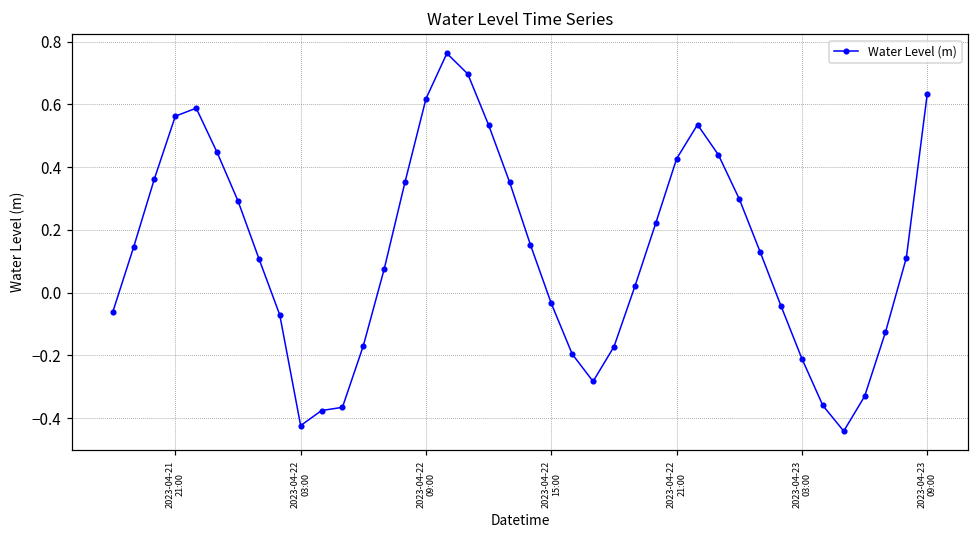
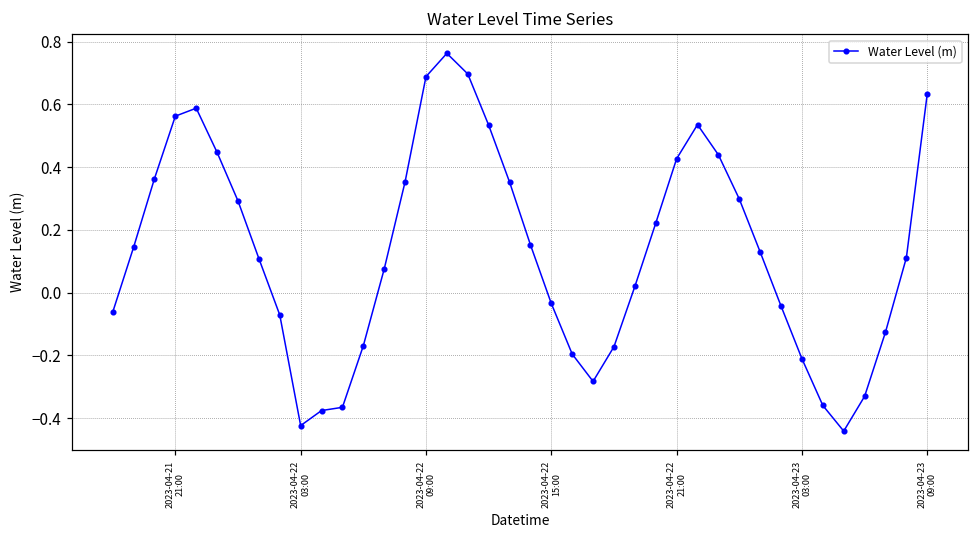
  {
    "2023-04-21 21:00": 0.56,
    "2023-04-22 03:00": -0.42,
-   "2023-04-22 09:00": 0.62,
+   "2023-04-22 09:00": 0.69,
    "2023-04-22 15:00": -0.03,
    "2023-04-22 21:00": 0.43,
    "2023-04-23 03:00": -0.21,
    "2023-04-23 09:00": 0.63
  }
